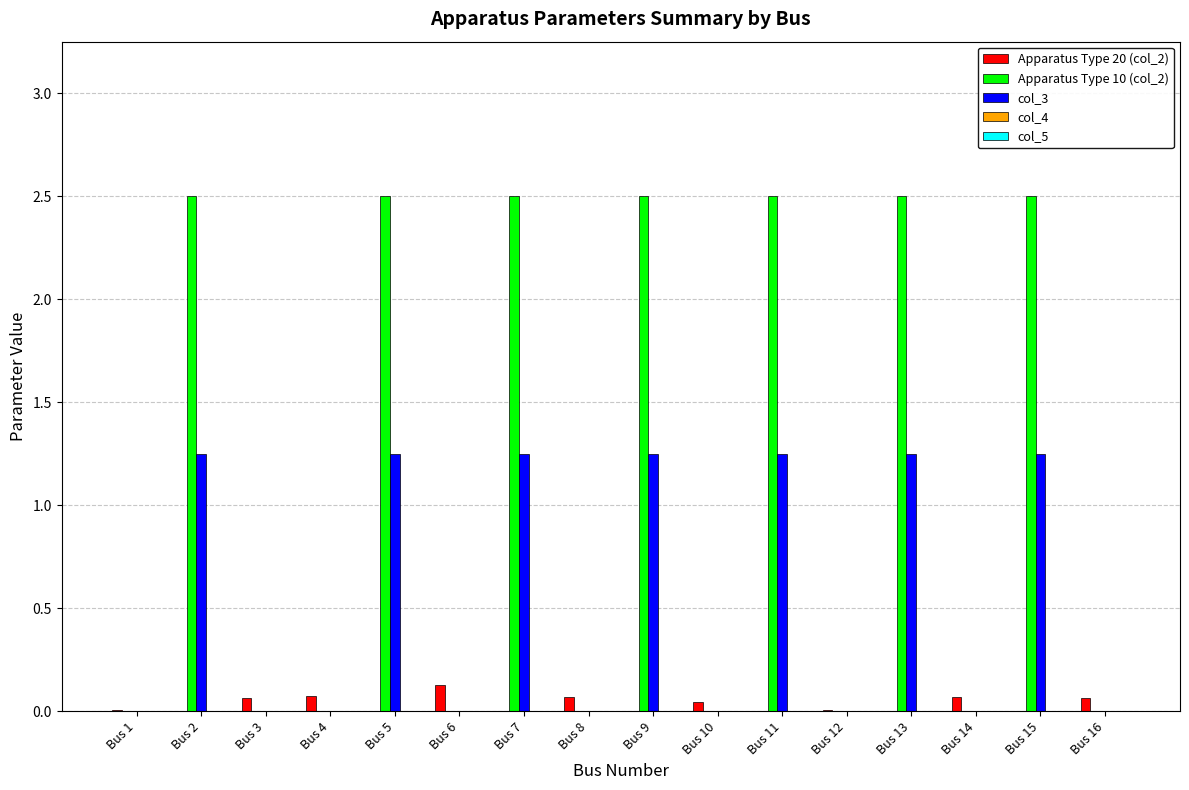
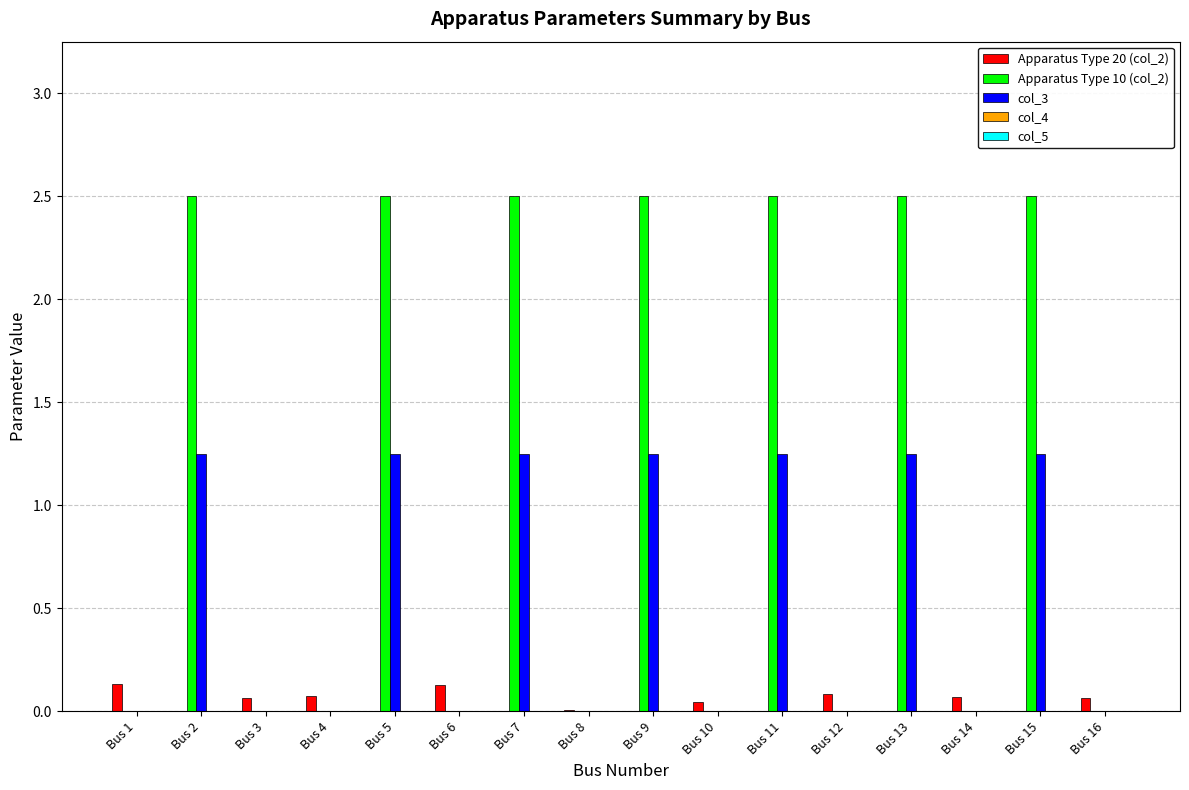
  {
    "Apparatus Type 20 (col_2)": {
-     "Bus 1": 0.01,
+     "Bus 1": 0.13,
      "Bus 2": 0.00,
      "Bus 3": 0.07,
      "Bus 4": 0.07,
      "Bus 5": 0.00,
      "Bus 6": 0.13,
      "Bus 7": 0.00,
-     "Bus 8": 0.07,
+     "Bus 8": 0.01,
      "Bus 9": 0.00,
      "Bus 10": 0.05,
      "Bus 11": 0.00,
-     "Bus 12": 0.01,
+     "Bus 12": 0.08,
      "Bus 13": 0.00,
      "Bus 14": 0.07,
      "Bus 15": 0.00,
      "Bus 16": 0.07
    },
    "Apparatus Type 10 (col_2)": {
      "Bus 1": 0.00,
      "Bus 2": 2.50,
      "Bus 3": 0.00,
      "Bus 4": 0.00,
      "Bus 5": 2.50,
      "Bus 6": 0.00,
      "Bus 7": 2.50,
      "Bus 8": 0.00,
      "Bus 9": 2.50,
      "Bus 10": 0.00,
      "Bus 11": 2.50,
      "Bus 12": 0.00,
      "Bus 13": 2.50,
      "Bus 14": 0.00,
      "Bus 15": 2.50,
      "Bus 16": 0.00
    },
    "col_3": {
      "Bus 2": 1.25,
      "Bus 5": 1.25,
      "Bus 7": 1.25,
      "Bus 9": 1.25,
      "Bus 11": 1.25,
      "Bus 13": 1.25,
      "Bus 15": 1.25
    }
  }
